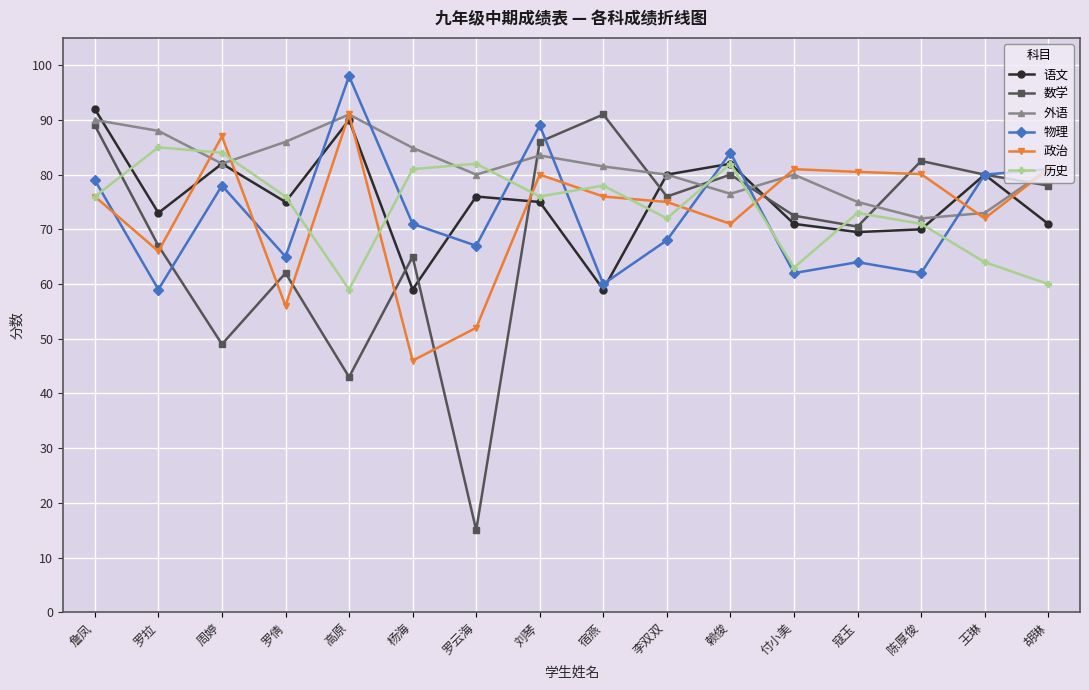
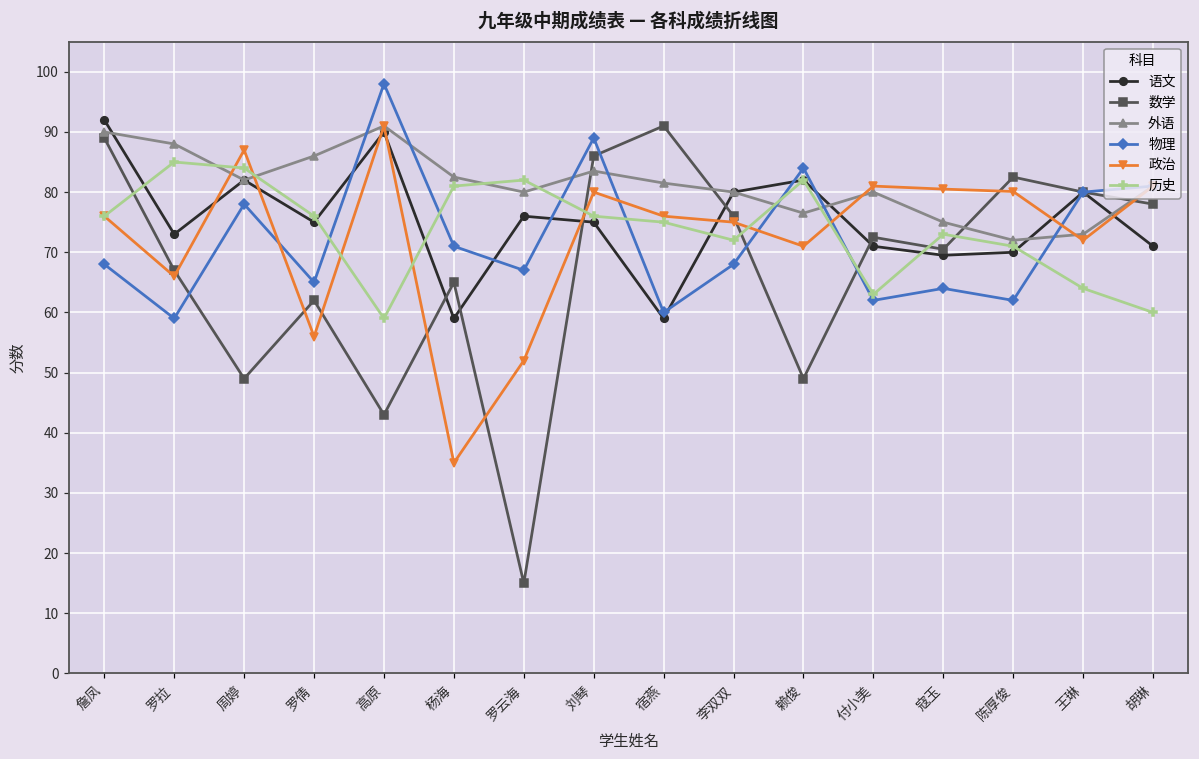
  {
    "语文": {
      "詹凤": 92,
      "罗拉": 73,
      "罗倩": 75,
      "高原": 90,
      "杨海": 59,
      "罗云海": 76,
      "刘琴": 75,
      "宿燕": 59,
      "付小美": 71,
      "寇玉": 70,
      "陈厚俊": 70,
      "胡琳": 71
    },
    "数学": {
      "詹凤": 89,
      "罗拉": 67,
      "周婷": 49,
      "罗倩": 62,
      "高原": 43,
      "杨海": 65,
      "罗云海": 15,
      "刘琴": 86,
      "宿燕": 91,
      "李双双": 76,
-     "赖俊": 80,
+     "赖俊": 49,
      "付小美": 73,
      "寇玉": 71,
      "陈厚俊": 83,
      "胡琳": 78
    },
    "外语": {
      "詹凤": 90,
      "罗拉": 88,
      "罗倩": 86,
-     "杨海": 85,
+     "杨海": 83,
      "罗云海": 80,
      "刘琴": 84,
      "宿燕": 82,
      "赖俊": 77,
      "付小美": 80,
      "寇玉": 75,
      "陈厚俊": 72,
      "王琳": 73
    },
    "物理": {
-     "詹凤": 79,
+     "詹凤": 68,
      "罗拉": 59,
      "周婷": 78,
      "罗倩": 65,
      "高原": 98,
      "杨海": 71,
      "罗云海": 67,
      "刘琴": 89,
      "宿燕": 60,
      "李双双": 68,
      "赖俊": 84,
      "付小美": 62,
      "寇玉": 64,
      "陈厚俊": 62
    },
    "政治": {
      "罗拉": 66,
      "周婷": 87,
      "罗倩": 56,
-     "杨海": 46,
+     "杨海": 35,
      "罗云海": 52,
      "刘琴": 80,
      "宿燕": 76,
      "李双双": 75,
      "赖俊": 71,
      "付小美": 81,
      "寇玉": 81,
      "陈厚俊": 80,
      "王琳": 72
    },
    "历史": {
      "罗拉": 85,
      "周婷": 84,
      "罗倩": 76,
      "高原": 59,
      "杨海": 81,
      "罗云海": 82,
      "刘琴": 76,
-     "宿燕": 78,
+     "宿燕": 75,
      "李双双": 72,
      "付小美": 63,
      "寇玉": 73,
      "陈厚俊": 71,
      "王琳": 64,
      "胡琳": 60
    }
  }
